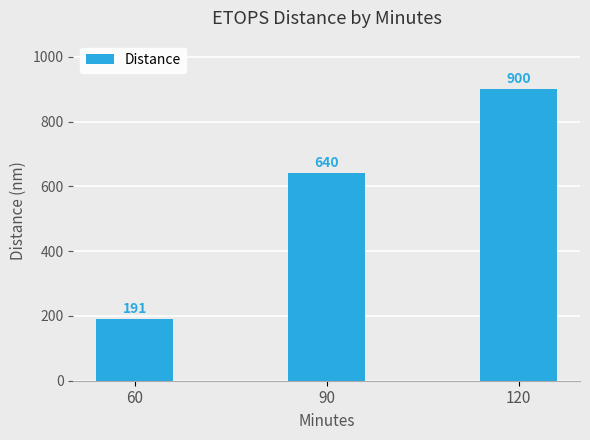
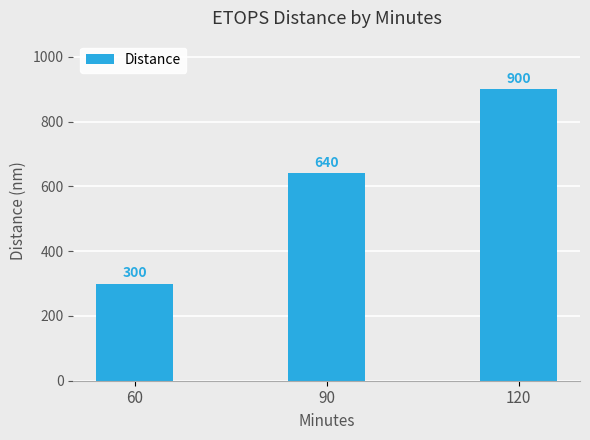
  {
-   "60": 191,
+   "60": 300,
    "90": 640,
    "120": 900
  }
